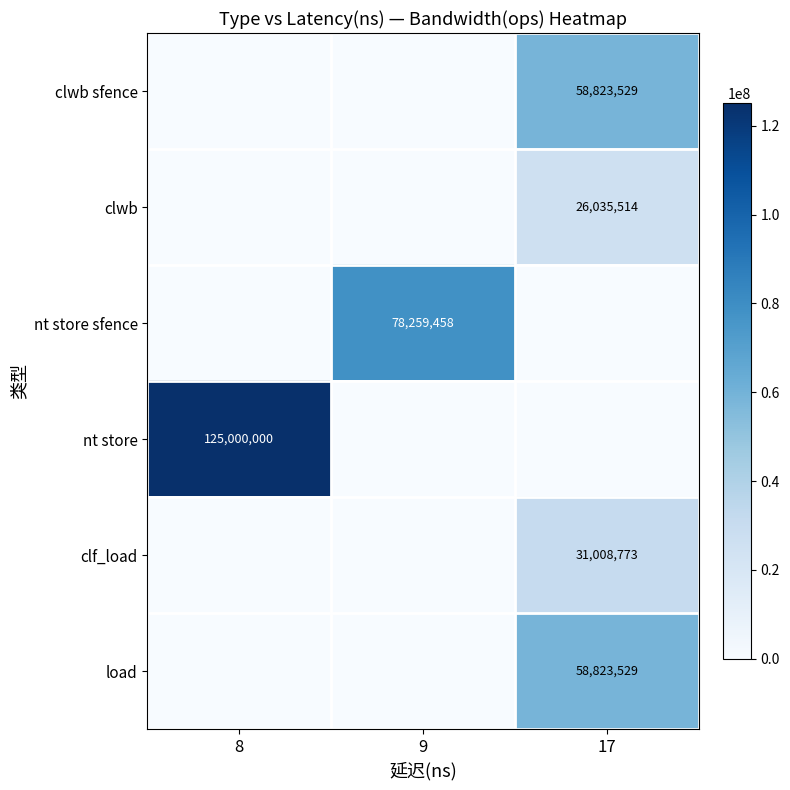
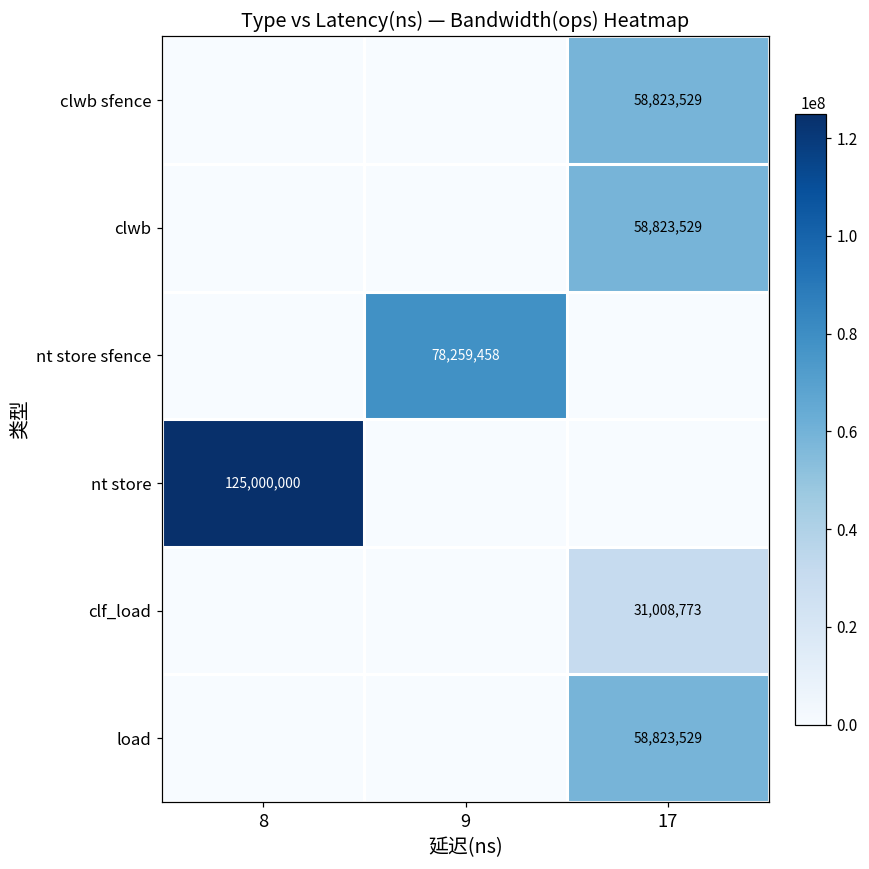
  {
    "clwb sfence": {
      "17": "58,823,529"
    },
    "clwb": {
-     "17": "26,035,514"
+     "17": "58,823,529"
    },
    "nt store sfence": {
      "9": "78,259,458"
    },
    "nt store": {
      "8": "125,000,000"
    },
    "clf_load": {
      "17": "31,008,773"
    },
    "load": {
      "17": "58,823,529"
    }
  }
